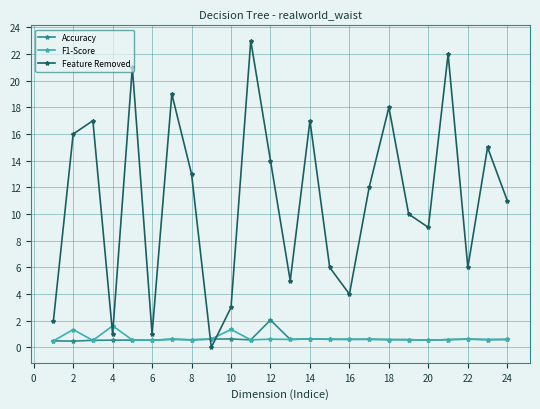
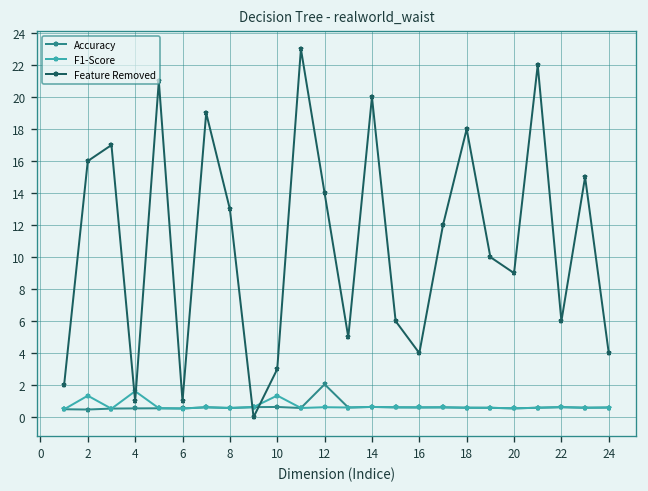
  {
    "Feature Removed": {
      "2": 16,
      "4": 1,
      "6": 1,
      "8": 13,
      "10": 3,
      "12": 14,
-     "14": 17,
+     "14": 20,
      "16": 4,
      "18": 18,
      "20": 9,
      "22": 6,
-     "24": 11
+     "24": 4
    }
  }
